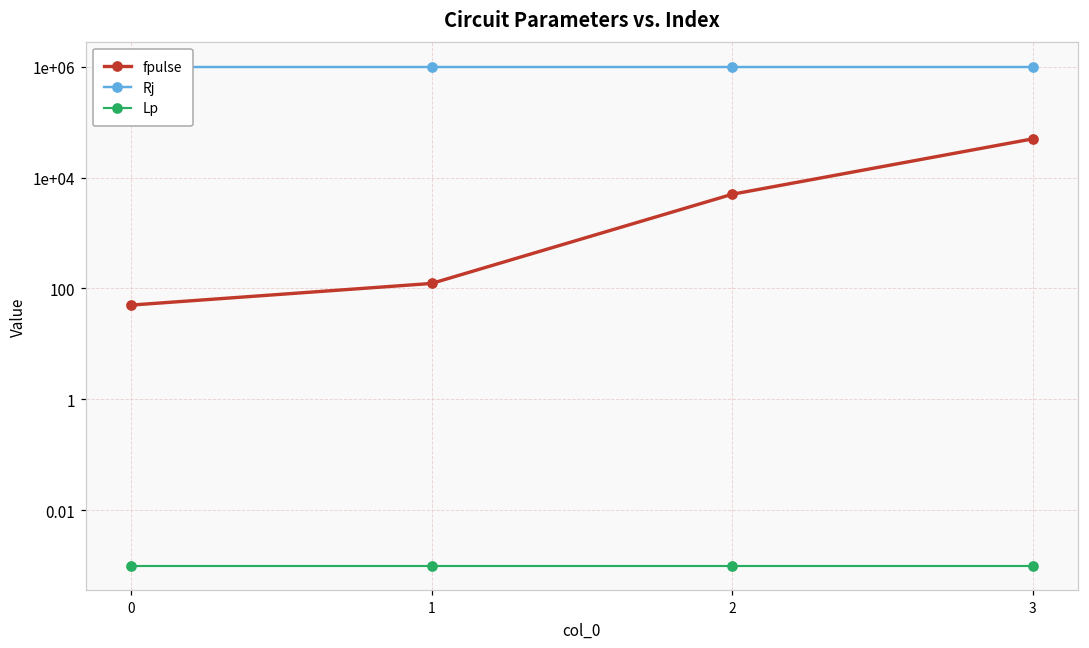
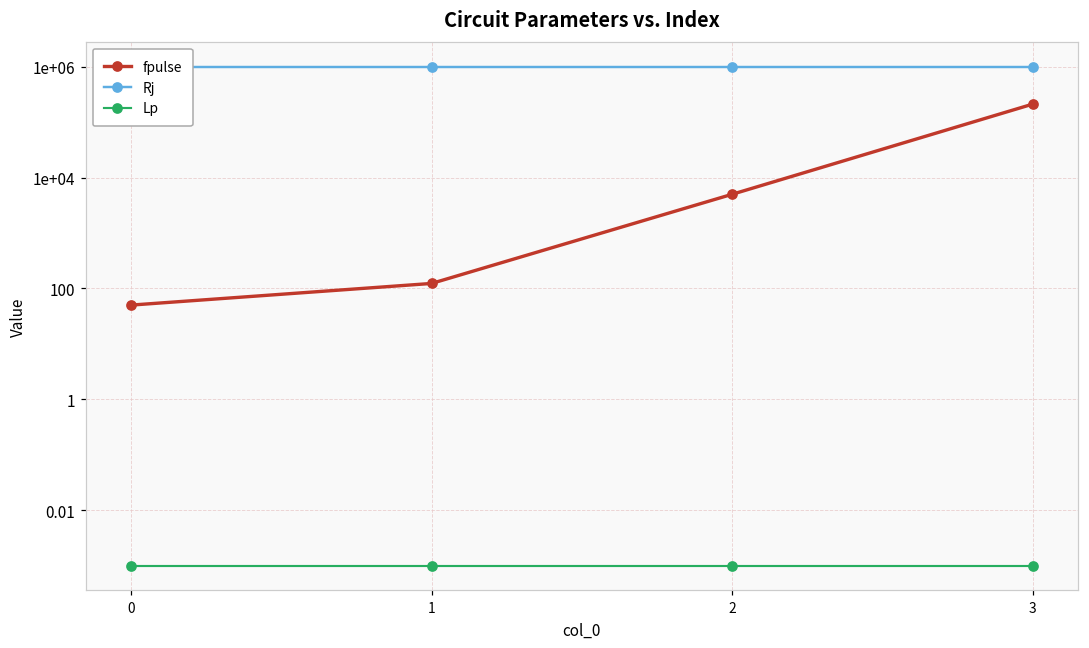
  {
    "fpulse": {
      "0": 50,
      "1": 120,
      "2": 5000,
-     "3": 50000
+     "3": 210000
    },
    "Rj": {
      "1": 1000000,
      "2": 1000000,
      "3": 1000000
    },
    "Lp": {
      "0": 0.0010,
      "1": 0.0010,
      "2": 0.0010,
      "3": 0.0010
    }
  }
